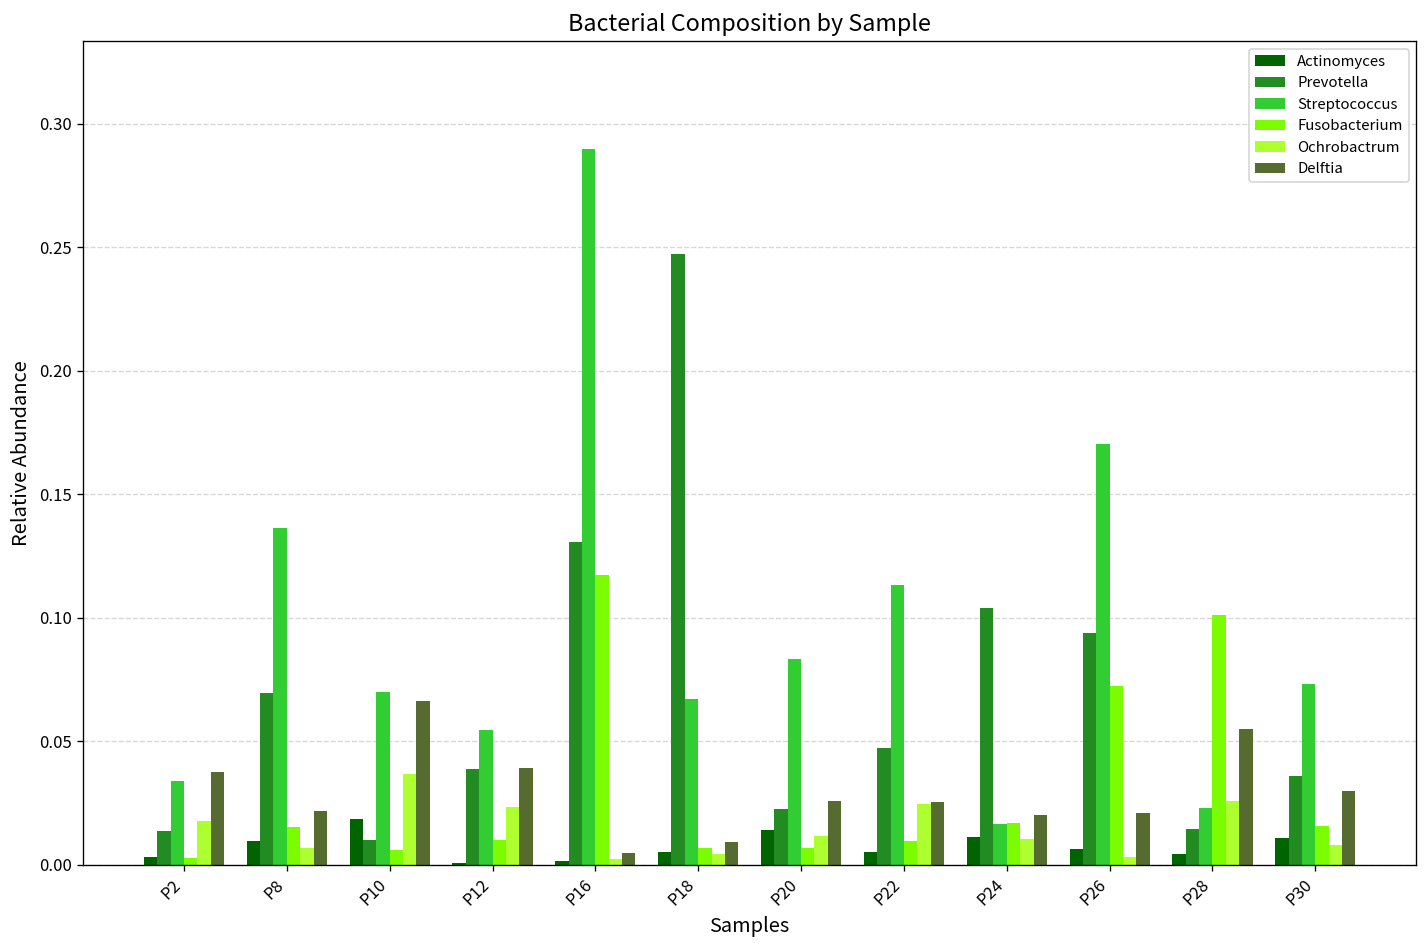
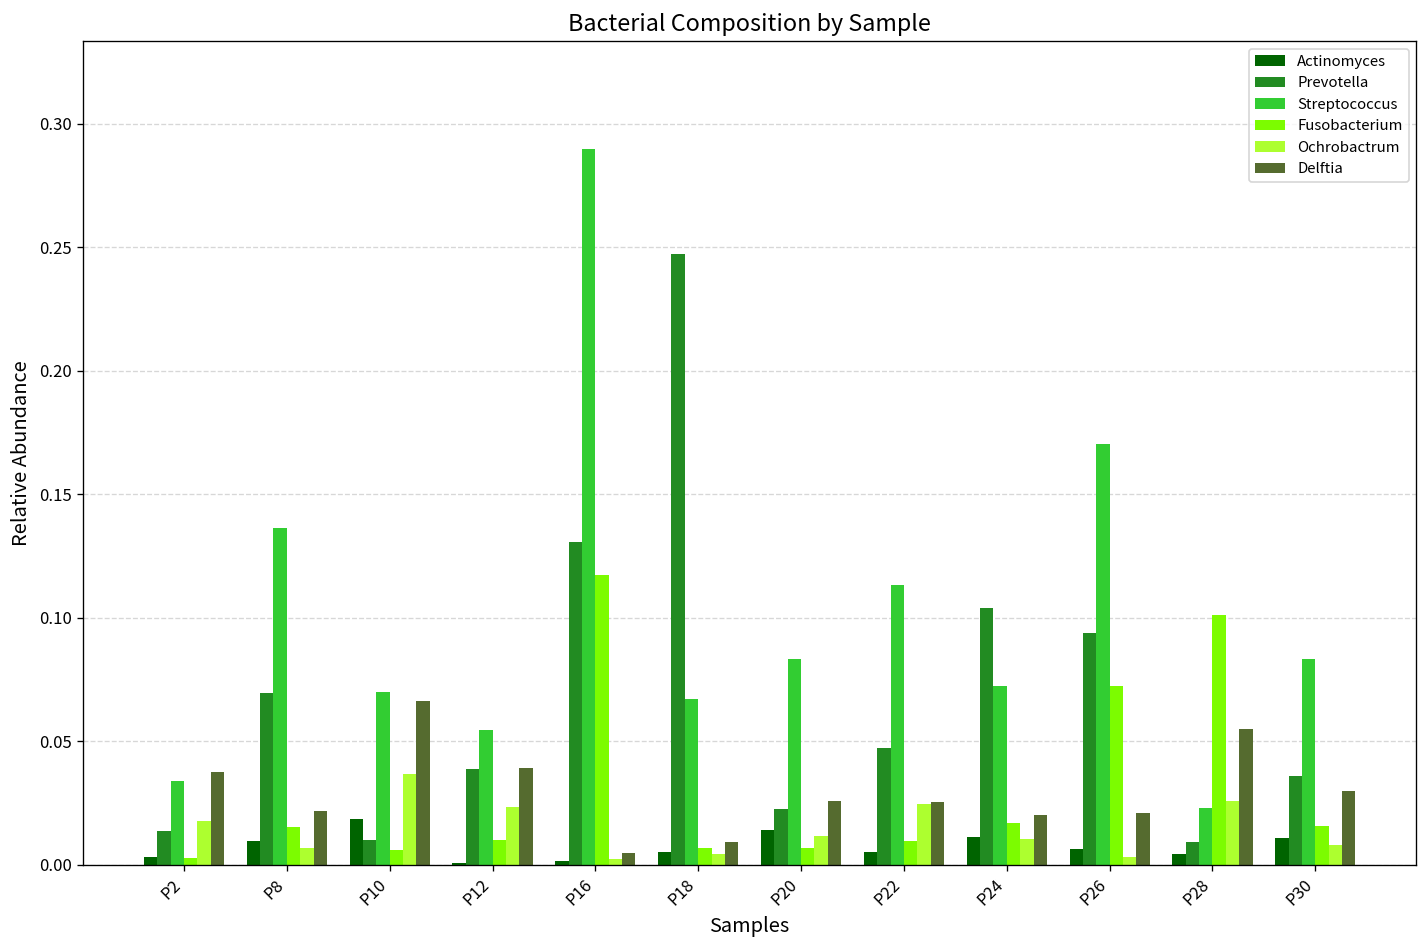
  {
    "Actinomyces": {
      "P2": 0.003,
      "P8": 0.009,
      "P10": 0.018,
      "P16": 0.001,
      "P18": 0.005,
      "P20": 0.014,
      "P22": 0.005,
      "P24": 0.011,
      "P26": 0.006,
      "P28": 0.004,
      "P30": 0.011
    },
    "Prevotella": {
      "P2": 0.014,
      "P8": 0.070,
      "P10": 0.010,
      "P12": 0.039,
      "P16": 0.131,
      "P18": 0.247,
      "P20": 0.022,
      "P22": 0.047,
      "P24": 0.104,
      "P26": 0.094,
-     "P28": 0.014,
+     "P28": 0.009,
      "P30": 0.036
    },
    "Streptococcus": {
      "P2": 0.034,
      "P8": 0.136,
      "P10": 0.070,
      "P12": 0.054,
      "P16": 0.290,
      "P18": 0.067,
      "P20": 0.083,
      "P22": 0.113,
-     "P24": 0.016,
+     "P24": 0.072,
      "P26": 0.170,
      "P28": 0.023,
-     "P30": 0.073
+     "P30": 0.083
    },
    "Fusobacterium": {
      "P2": 0.003,
      "P8": 0.015,
      "P10": 0.006,
      "P12": 0.010,
      "P16": 0.117,
      "P18": 0.007,
      "P20": 0.007,
      "P22": 0.010,
      "P24": 0.017,
      "P26": 0.072,
      "P28": 0.101,
      "P30": 0.016
    },
    "Ochrobactrum": {
      "P2": 0.018,
      "P8": 0.007,
      "P10": 0.037,
      "P12": 0.024,
      "P16": 0.002,
      "P18": 0.005,
      "P20": 0.012,
      "P22": 0.024,
      "P24": 0.011,
      "P26": 0.003,
      "P28": 0.026,
      "P30": 0.008
    },
    "Delftia": {
      "P2": 0.038,
      "P8": 0.022,
      "P10": 0.066,
      "P12": 0.039,
      "P16": 0.005,
      "P18": 0.009,
      "P20": 0.026,
      "P22": 0.025,
      "P24": 0.020,
      "P26": 0.021,
      "P28": 0.055,
      "P30": 0.030
    }
  }
